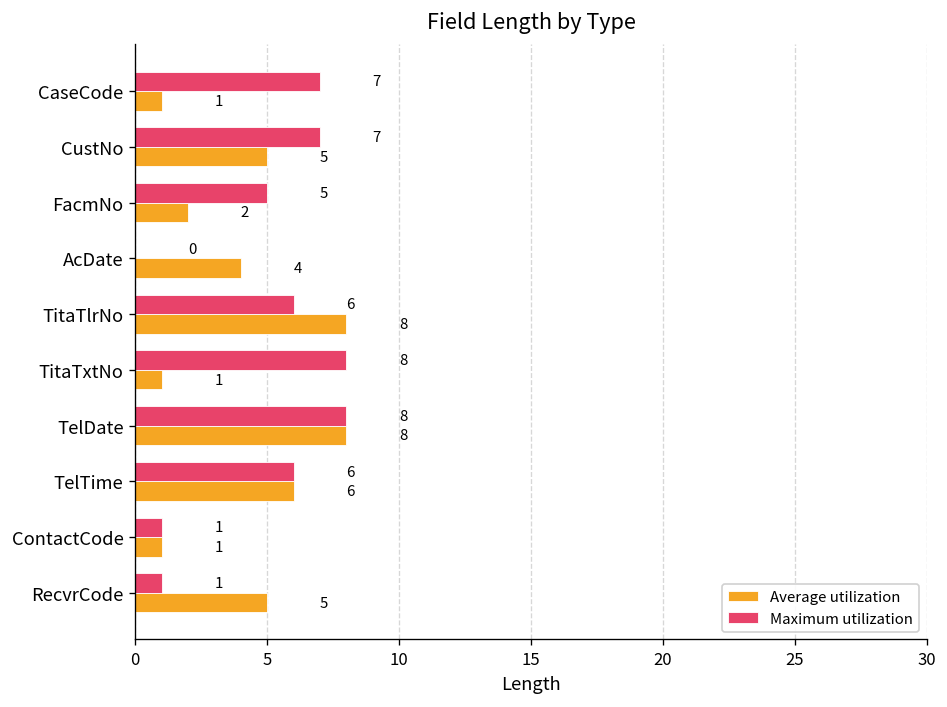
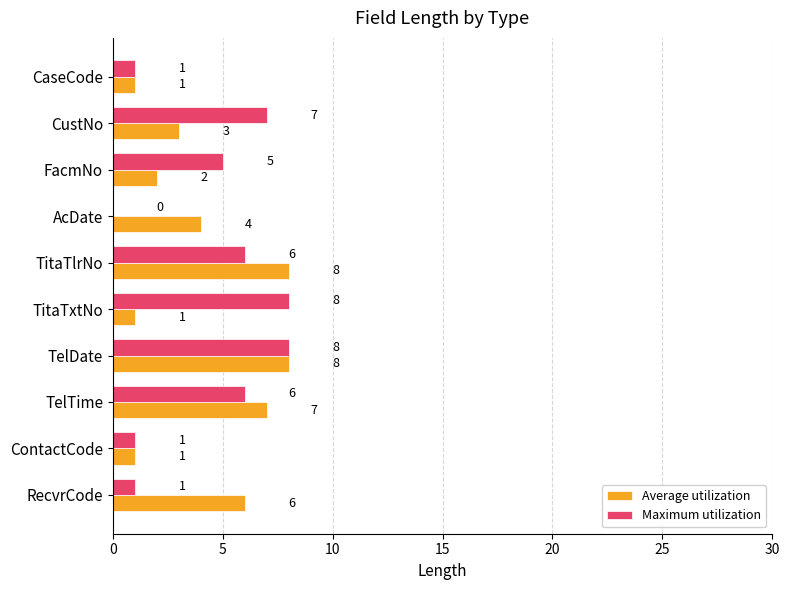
  {
    "Average utilization": {
-     "CustNo": 5,
-     "TelTime": 6,
-     "RecvrCode": 5
+     "CustNo": 3,
+     "TelTime": 7,
+     "RecvrCode": 6
    },
    "Maximum utilization": {
-     "CaseCode": 7
+     "CaseCode": 1
    }
  }
